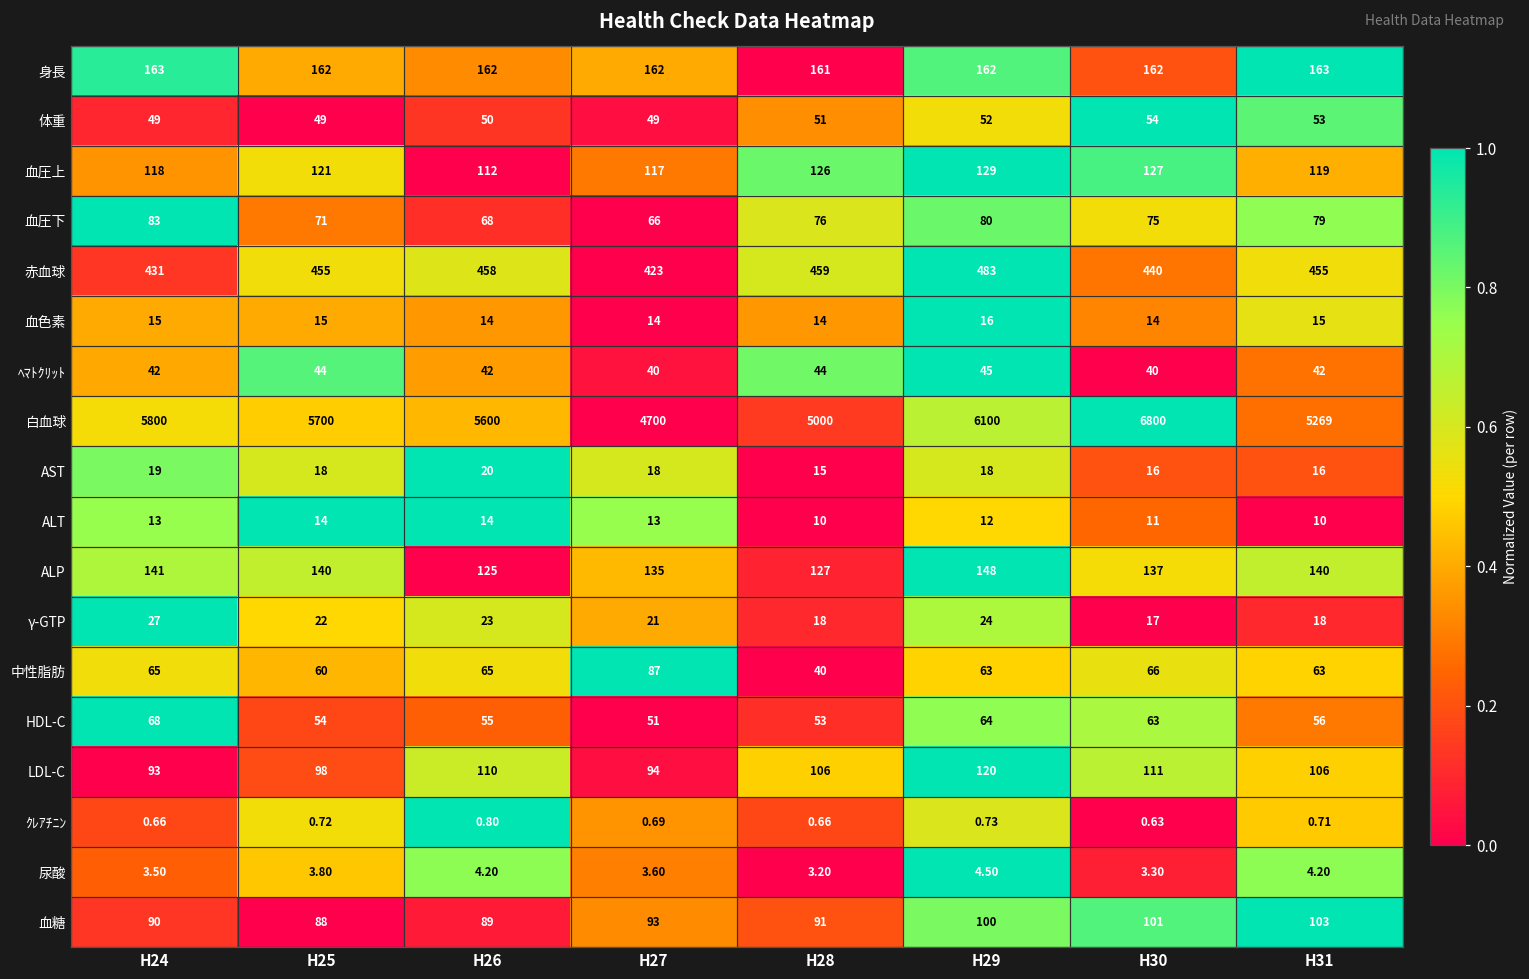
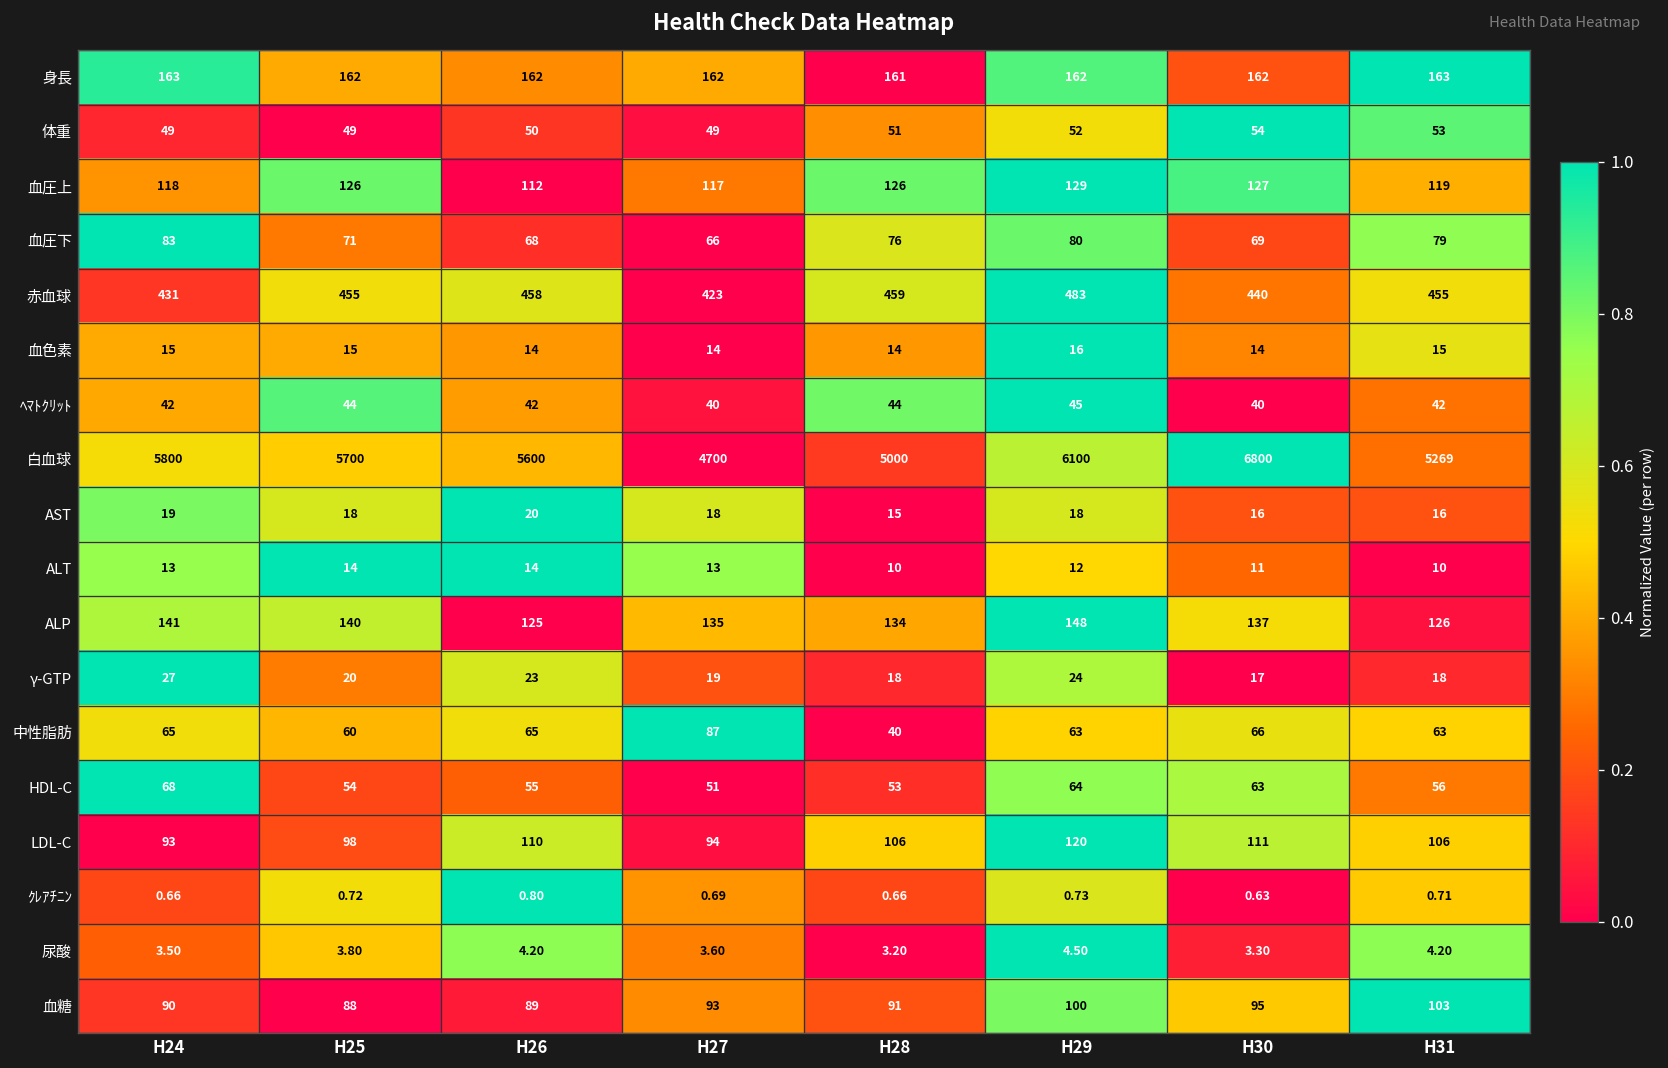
  {
    "身長": {
      "H24": 163,
      "H25": 162,
      "H26": 162,
      "H27": 162,
      "H28": 161,
      "H29": 162,
      "H30": 162,
      "H31": 163
    },
    "体重": {
      "H24": 49,
      "H25": 49,
      "H26": 50,
      "H27": 49,
      "H28": 51,
      "H29": 52,
      "H30": 54,
      "H31": 53
    },
    "血圧上": {
      "H24": 118,
-     "H25": 121,
+     "H25": 126,
      "H26": 112,
      "H27": 117,
      "H28": 126,
      "H29": 129,
      "H30": 127,
      "H31": 119
    },
    "血圧下": {
      "H24": 83,
      "H25": 71,
      "H26": 68,
      "H27": 66,
      "H28": 76,
      "H29": 80,
-     "H30": 75,
+     "H30": 69,
      "H31": 79
    },
    "赤血球": {
      "H24": 431,
      "H25": 455,
      "H26": 458,
      "H27": 423,
      "H28": 459,
      "H29": 483,
      "H30": 440,
      "H31": 455
    },
    "血色素": {
      "H24": 15,
      "H25": 15,
      "H26": 14,
      "H27": 14,
      "H28": 14,
      "H29": 16,
      "H30": 14,
      "H31": 15
    },
    "ﾍﾏﾄｸﾘｯﾄ": {
      "H24": 42,
      "H25": 44,
      "H26": 42,
      "H27": 40,
      "H28": 44,
      "H29": 45,
      "H30": 40,
      "H31": 42
    },
    "白血球": {
      "H24": 5800,
      "H25": 5700,
      "H26": 5600,
      "H27": 4700,
      "H28": 5000,
      "H29": 6100,
      "H30": 6800,
      "H31": 5269
    },
    "AST": {
      "H24": 19,
      "H25": 18,
      "H26": 20,
      "H27": 18,
      "H28": 15,
      "H29": 18,
      "H30": 16,
      "H31": 16
    },
    "ALT": {
      "H24": 13,
      "H25": 14,
      "H26": 14,
      "H27": 13,
      "H28": 10,
      "H29": 12,
      "H30": 11,
      "H31": 10
    },
    "ALP": {
      "H24": 141,
      "H25": 140,
      "H26": 125,
      "H27": 135,
-     "H28": 127,
+     "H28": 134,
      "H29": 148,
      "H30": 137,
-     "H31": 140
+     "H31": 126
    },
    "γ-GTP": {
      "H24": 27,
-     "H25": 22,
+     "H25": 20,
      "H26": 23,
-     "H27": 21,
+     "H27": 19,
      "H28": 18,
      "H29": 24,
      "H30": 17,
      "H31": 18
    },
    "中性脂肪": {
      "H24": 65,
      "H25": 60,
      "H26": 65,
      "H27": 87,
      "H28": 40,
      "H29": 63,
      "H30": 66,
      "H31": 63
    },
    "HDL-C": {
      "H24": 68,
      "H25": 54,
      "H26": 55,
      "H27": 51,
      "H28": 53,
      "H29": 64,
      "H30": 63,
      "H31": 56
    },
    "LDL-C": {
      "H24": 93,
      "H25": 98,
      "H26": 110,
      "H27": 94,
      "H28": 106,
      "H29": 120,
      "H30": 111,
      "H31": 106
    },
    "ｸﾚｱﾁﾆﾝ": {
      "H24": 0.66,
      "H25": 0.72,
      "H26": 0.80,
      "H27": 0.69,
      "H28": 0.66,
      "H29": 0.73,
      "H30": 0.63,
      "H31": 0.71
    },
    "尿酸": {
      "H24": 3.50,
      "H25": 3.80,
      "H26": 4.20,
      "H27": 3.60,
      "H28": 3.20,
      "H29": 4.50,
      "H30": 3.30,
      "H31": 4.20
    },
    "血糖": {
      "H24": 90,
      "H25": 88,
      "H26": 89,
      "H27": 93,
      "H28": 91,
      "H29": 100,
-     "H30": 101,
+     "H30": 95,
      "H31": 103
    }
  }
